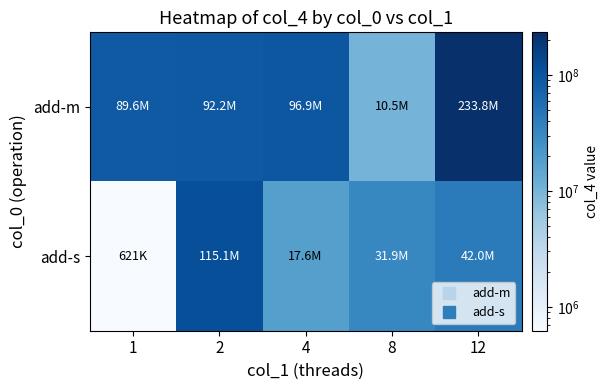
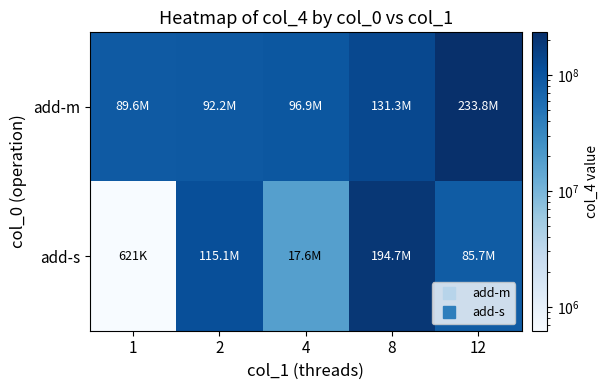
  {
    "add-m": {
      "1": "89.6M",
      "2": "92.2M",
      "4": "96.9M",
-     "8": "10.5M",
+     "8": "131.3M",
      "12": "233.8M"
    },
    "add-s": {
      "1": "621K",
      "2": "115.1M",
      "4": "17.6M",
-     "8": "31.9M",
-     "12": "42.0M"
+     "8": "194.7M",
+     "12": "85.7M"
    }
  }
